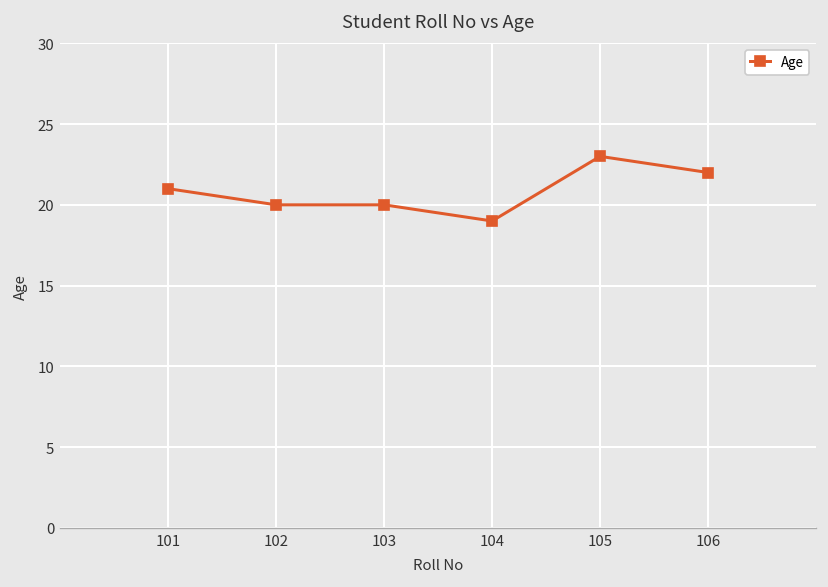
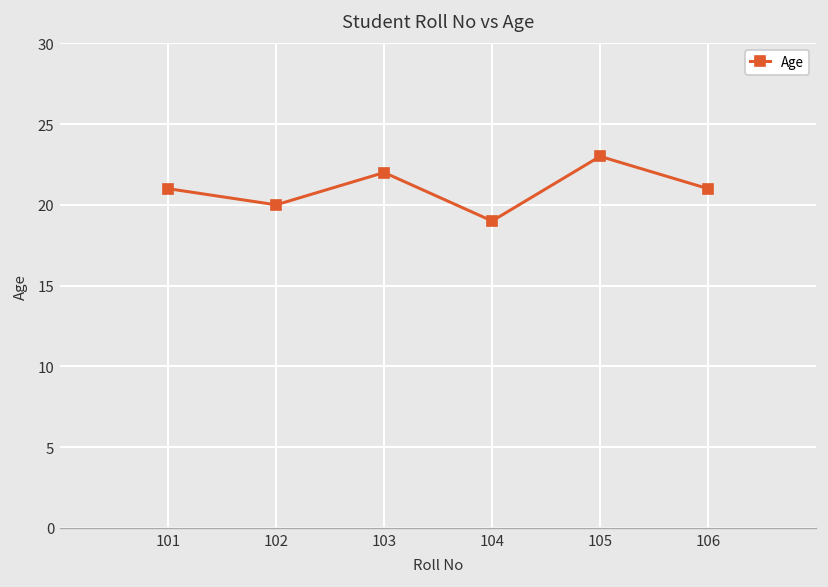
  {
    "101": 21,
    "102": 20,
-   "103": 20,
+   "103": 22,
    "104": 19,
    "105": 23,
-   "106": 22
+   "106": 21
  }
